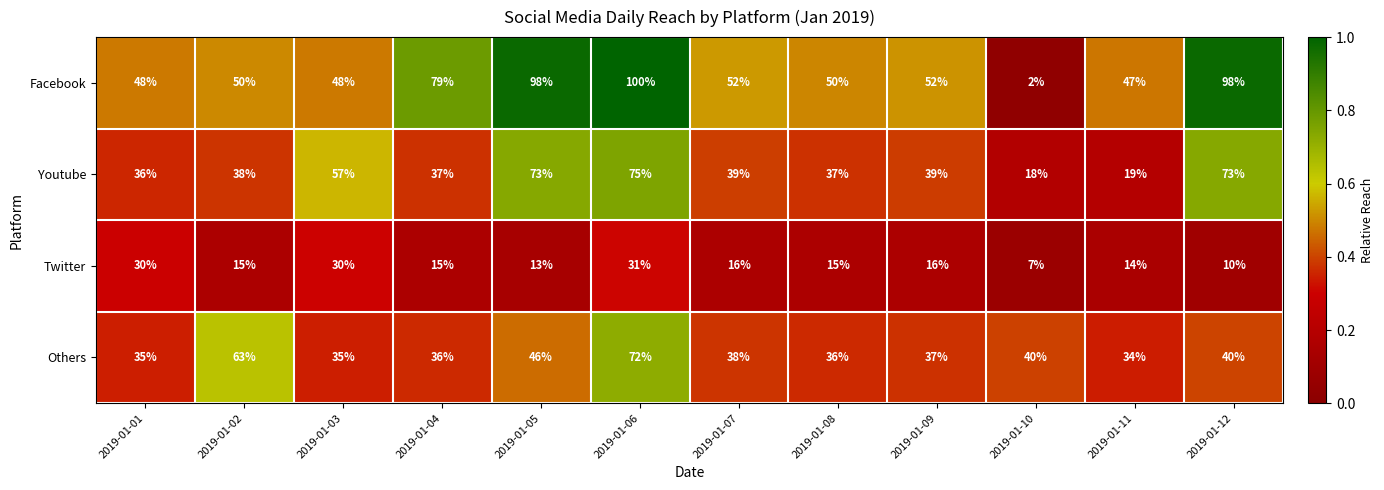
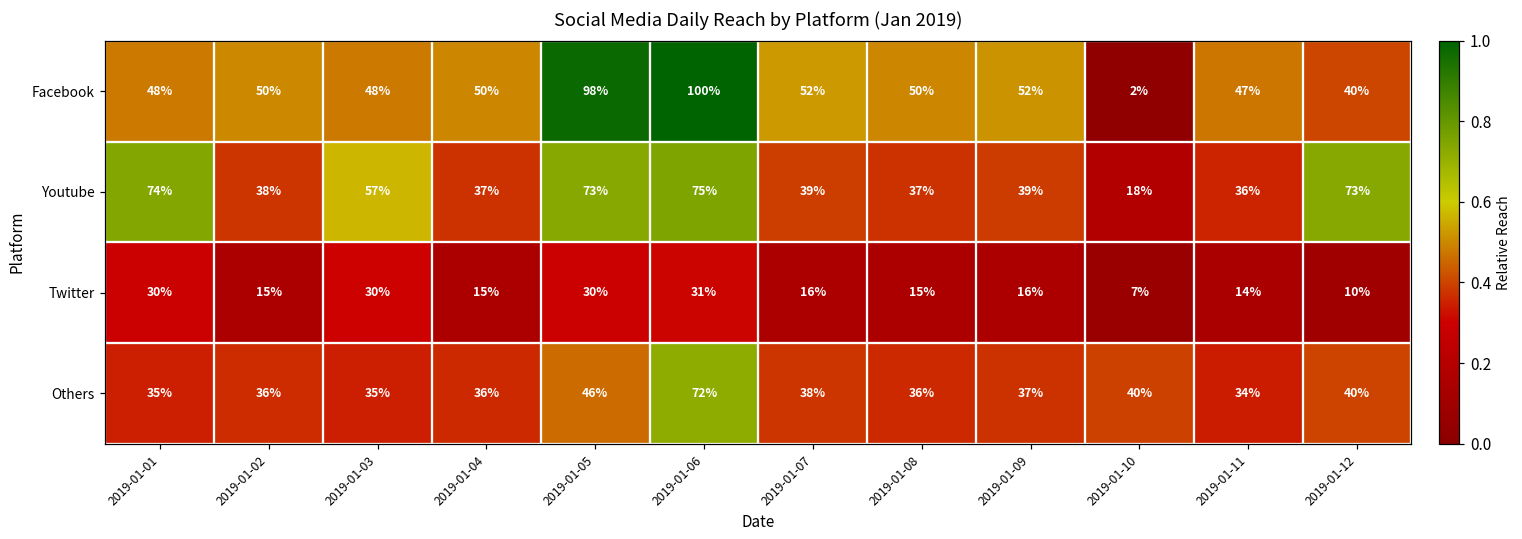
  {
    "Facebook": {
      "2019-01-01": "48%",
      "2019-01-02": "50%",
      "2019-01-03": "48%",
-     "2019-01-04": "79%",
+     "2019-01-04": "50%",
      "2019-01-05": "98%",
      "2019-01-06": "100%",
      "2019-01-07": "52%",
      "2019-01-08": "50%",
      "2019-01-09": "52%",
      "2019-01-10": "2%",
      "2019-01-11": "47%",
-     "2019-01-12": "98%"
+     "2019-01-12": "40%"
    },
    "Youtube": {
-     "2019-01-01": "36%",
+     "2019-01-01": "74%",
      "2019-01-02": "38%",
      "2019-01-03": "57%",
      "2019-01-04": "37%",
      "2019-01-05": "73%",
      "2019-01-06": "75%",
      "2019-01-07": "39%",
      "2019-01-08": "37%",
      "2019-01-09": "39%",
      "2019-01-10": "18%",
-     "2019-01-11": "19%",
+     "2019-01-11": "36%",
      "2019-01-12": "73%"
    },
    "Twitter": {
      "2019-01-01": "30%",
      "2019-01-02": "15%",
      "2019-01-03": "30%",
      "2019-01-04": "15%",
-     "2019-01-05": "13%",
+     "2019-01-05": "30%",
      "2019-01-06": "31%",
      "2019-01-07": "16%",
      "2019-01-08": "15%",
      "2019-01-09": "16%",
      "2019-01-10": "7%",
      "2019-01-11": "14%",
      "2019-01-12": "10%"
    },
    "Others": {
      "2019-01-01": "35%",
-     "2019-01-02": "63%",
+     "2019-01-02": "36%",
      "2019-01-03": "35%",
      "2019-01-04": "36%",
      "2019-01-05": "46%",
      "2019-01-06": "72%",
      "2019-01-07": "38%",
      "2019-01-08": "36%",
      "2019-01-09": "37%",
      "2019-01-10": "40%",
      "2019-01-11": "34%",
      "2019-01-12": "40%"
    }
  }
